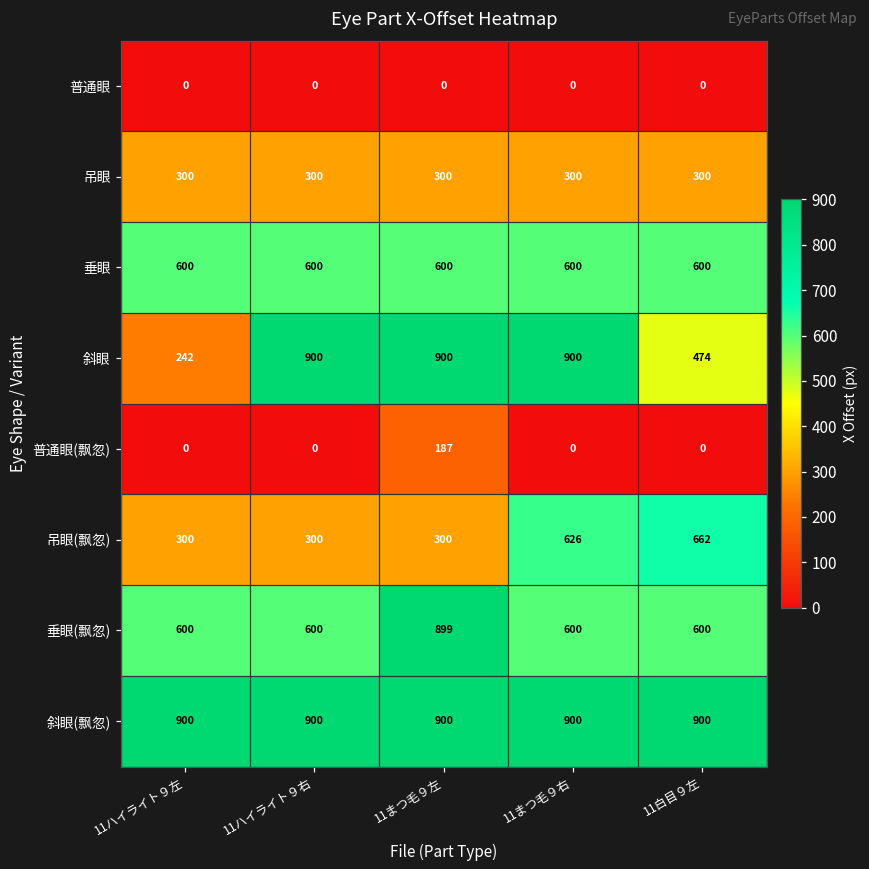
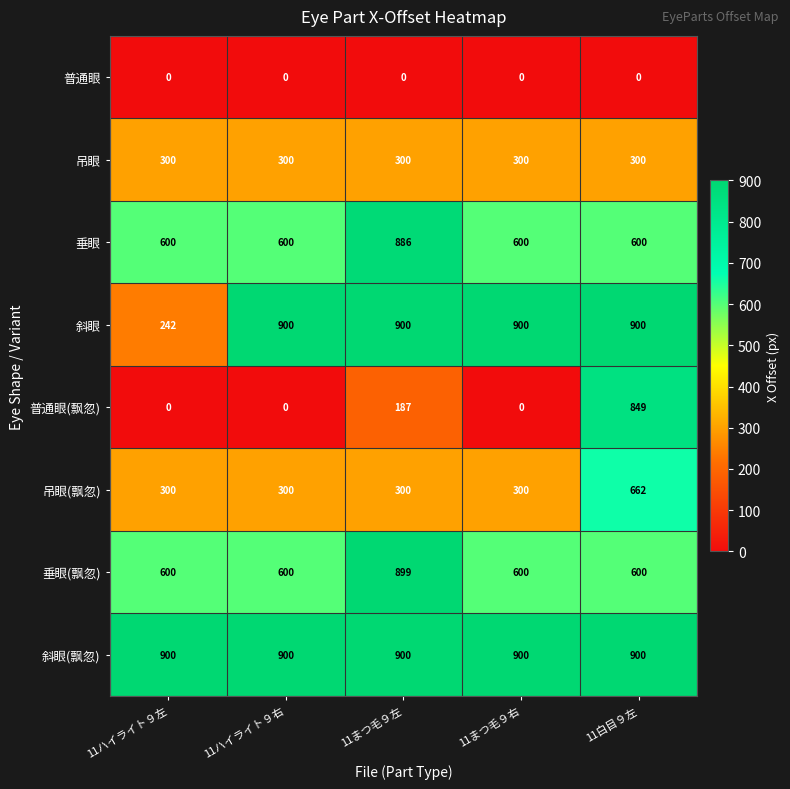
  {
    "普通眼": {
      "11ハイライト９左": 0,
      "11ハイライト９右": 0,
      "11まつ毛９左": 0,
      "11まつ毛９右": 0,
      "11白目９左": 0
    },
    "吊眼": {
      "11ハイライト９左": 300,
      "11ハイライト９右": 300,
      "11まつ毛９左": 300,
      "11まつ毛９右": 300,
      "11白目９左": 300
    },
    "垂眼": {
      "11ハイライト９左": 600,
      "11ハイライト９右": 600,
-     "11まつ毛９左": 600,
+     "11まつ毛９左": 886,
      "11まつ毛９右": 600,
      "11白目９左": 600
    },
    "斜眼": {
      "11ハイライト９左": 242,
      "11ハイライト９右": 900,
      "11まつ毛９左": 900,
      "11まつ毛９右": 900,
-     "11白目９左": 474
+     "11白目９左": 900
    },
    "普通眼(飘忽)": {
      "11ハイライト９左": 0,
      "11ハイライト９右": 0,
      "11まつ毛９左": 187,
      "11まつ毛９右": 0,
-     "11白目９左": 0
+     "11白目９左": 849
    },
    "吊眼(飘忽)": {
      "11ハイライト９左": 300,
      "11ハイライト９右": 300,
      "11まつ毛９左": 300,
-     "11まつ毛９右": 626,
+     "11まつ毛９右": 300,
      "11白目９左": 662
    },
    "垂眼(飘忽)": {
      "11ハイライト９左": 600,
      "11ハイライト９右": 600,
      "11まつ毛９左": 899,
      "11まつ毛９右": 600,
      "11白目９左": 600
    },
    "斜眼(飘忽)": {
      "11ハイライト９左": 900,
      "11ハイライト９右": 900,
      "11まつ毛９左": 900,
      "11まつ毛９右": 900,
      "11白目９左": 900
    }
  }
